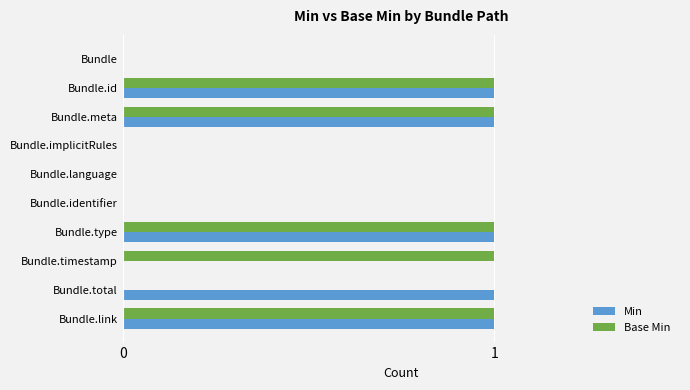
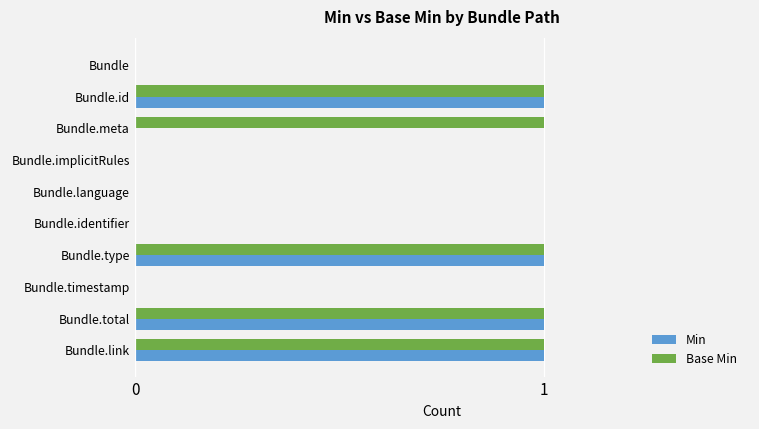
  {
    "Min": {
      "Bundle": 0,
      "Bundle.id": 1,
-     "Bundle.meta": 1,
+     "Bundle.meta": 0,
      "Bundle.implicitRules": 0,
      "Bundle.language": 0,
      "Bundle.identifier": 0,
      "Bundle.type": 1,
      "Bundle.timestamp": 0,
      "Bundle.total": 1,
      "Bundle.link": 1
    },
    "Base Min": {
      "Bundle": 0,
      "Bundle.id": 1,
      "Bundle.meta": 1,
      "Bundle.implicitRules": 0,
      "Bundle.language": 0,
      "Bundle.identifier": 0,
      "Bundle.type": 1,
-     "Bundle.timestamp": 1,
-     "Bundle.total": 0,
+     "Bundle.timestamp": 0,
+     "Bundle.total": 1,
      "Bundle.link": 1
    }
  }
